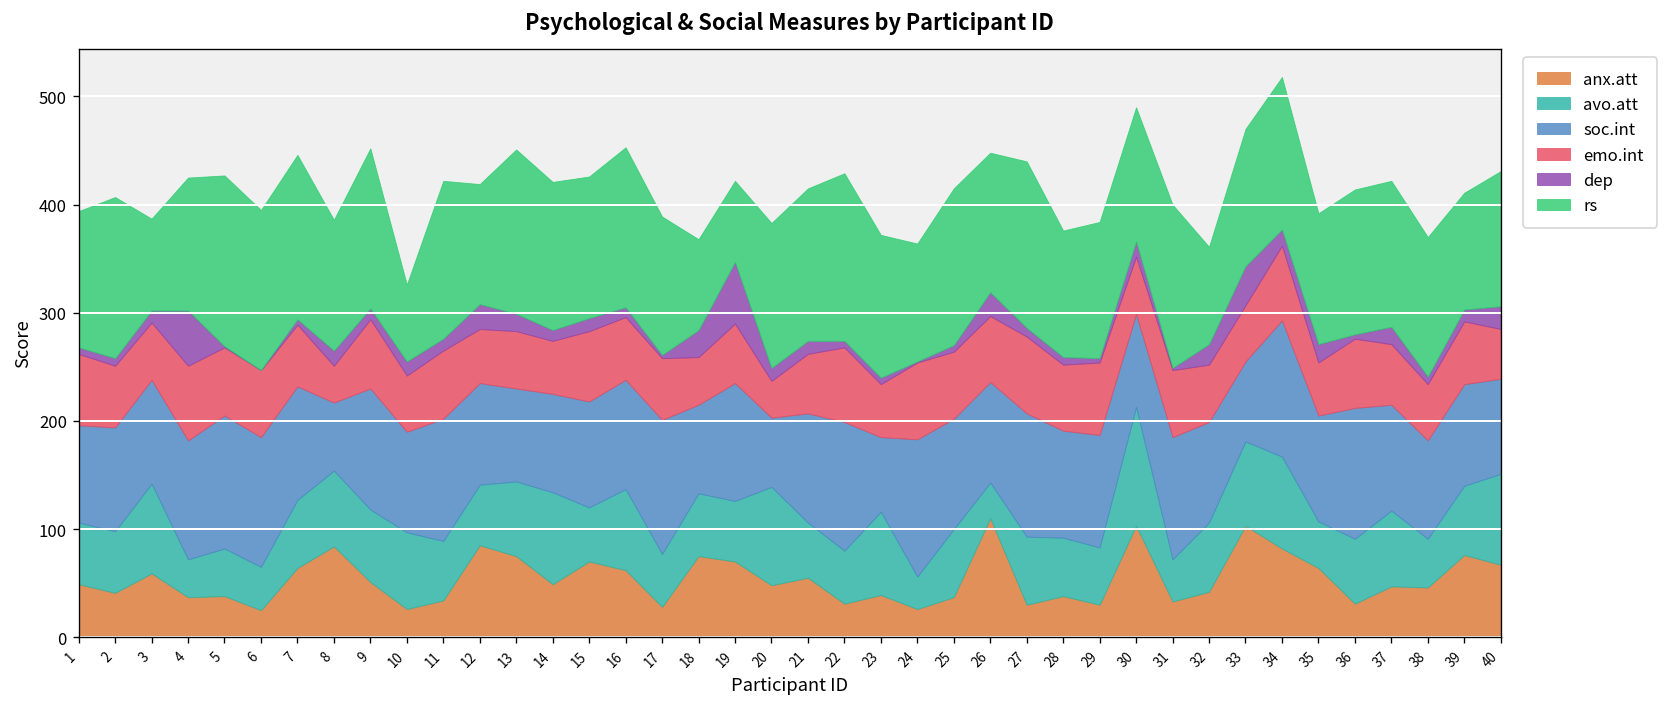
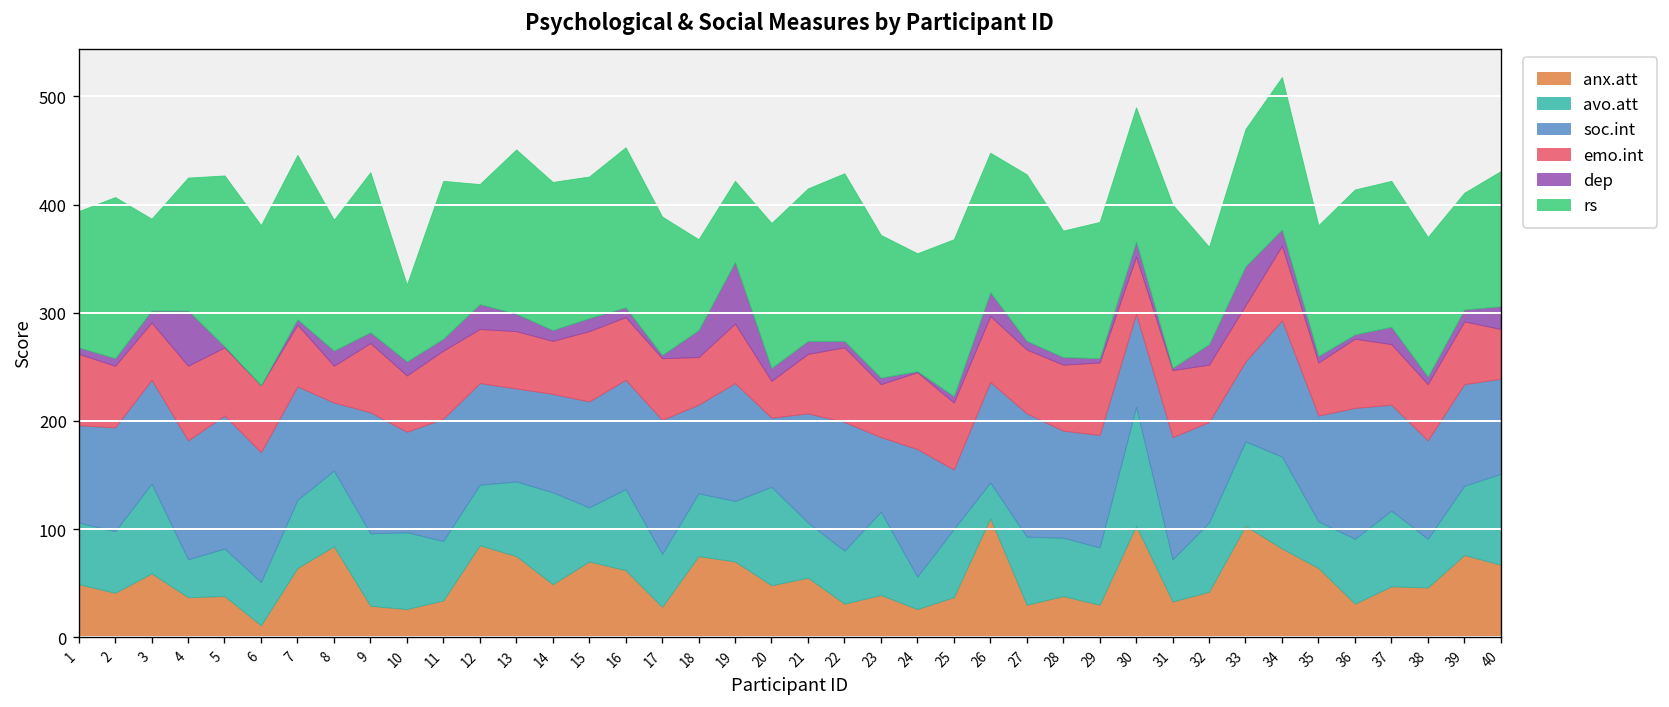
  {
    "anx.att": {
      "1": 50,
      "2": 40,
      "3": 60,
      "4": 40,
      "5": 40,
-     "6": 30,
+     "6": 10,
      "7": 60,
      "8": 80,
-     "9": 50,
+     "9": 30,
      "10": 30,
      "11": 30,
      "12": 90,
      "13": 80,
      "14": 50,
      "15": 70,
      "16": 60,
      "17": 30,
      "18": 80,
      "19": 70,
      "20": 50,
      "21": 60,
      "22": 30,
      "23": 40,
      "24": 30,
      "25": 40,
      "26": 110,
      "27": 30,
      "28": 40,
      "29": 30,
      "30": 100,
      "31": 30,
      "32": 40,
      "33": 100,
      "34": 80,
      "35": 60,
      "36": 30,
      "37": 50,
      "38": 50,
      "39": 80,
      "40": 70
    },
    "soc.int": {
      "1": 90,
      "2": 100,
      "3": 100,
      "4": 110,
      "5": 120,
      "6": 120,
      "7": 110,
      "8": 60,
      "9": 110,
      "10": 90,
      "11": 110,
      "12": 90,
      "13": 90,
      "14": 90,
      "15": 100,
      "16": 100,
      "17": 120,
      "18": 80,
      "19": 110,
      "20": 60,
      "21": 100,
      "22": 120,
      "23": 70,
-     "24": 130,
-     "25": 100,
+     "24": 120,
+     "25": 60,
      "26": 90,
      "27": 110,
      "28": 100,
      "29": 100,
      "30": 90,
      "31": 110,
      "32": 90,
      "33": 70,
      "34": 130,
      "35": 100,
      "36": 120,
      "37": 100,
      "38": 90,
      "39": 90,
      "40": 90
    },
    "emo.int": {
      "1": 70,
      "2": 60,
      "3": 50,
      "4": 70,
      "7": 60,
      "8": 30,
      "9": 60,
      "10": 50,
      "11": 60,
      "12": 50,
      "13": 50,
      "14": 50,
      "15": 70,
      "16": 60,
      "17": 60,
      "18": 40,
      "19": 60,
      "20": 30,
      "21": 60,
      "22": 70,
      "23": 50,
      "25": 60,
      "26": 60,
-     "27": 70,
+     "27": 60,
      "28": 60,
      "29": 70,
      "30": 50,
      "32": 50,
      "33": 50,
      "34": 70,
      "35": 50,
      "36": 60,
      "37": 60,
      "38": 50,
      "39": 60,
      "40": 50
    },
    "dep": {
      "1": 10,
      "2": 10,
      "3": 10,
      "4": 50,
      "7": 10,
      "8": 10,
      "9": 10,
      "10": 10,
      "11": 10,
      "12": 20,
      "13": 20,
      "14": 10,
      "15": 10,
      "16": 10,
      "17": 0,
      "18": 30,
      "19": 60,
      "20": 10,
      "21": 10,
      "22": 10,
      "23": 10,
      "25": 10,
      "26": 20,
      "27": 10,
      "28": 10,
      "29": 0,
      "30": 10,
      "32": 20,
      "33": 40,
      "34": 20,
-     "35": 20,
+     "35": 10,
      "36": 0,
      "37": 20,
      "38": 10,
      "39": 10,
      "40": 20
    }
  }
